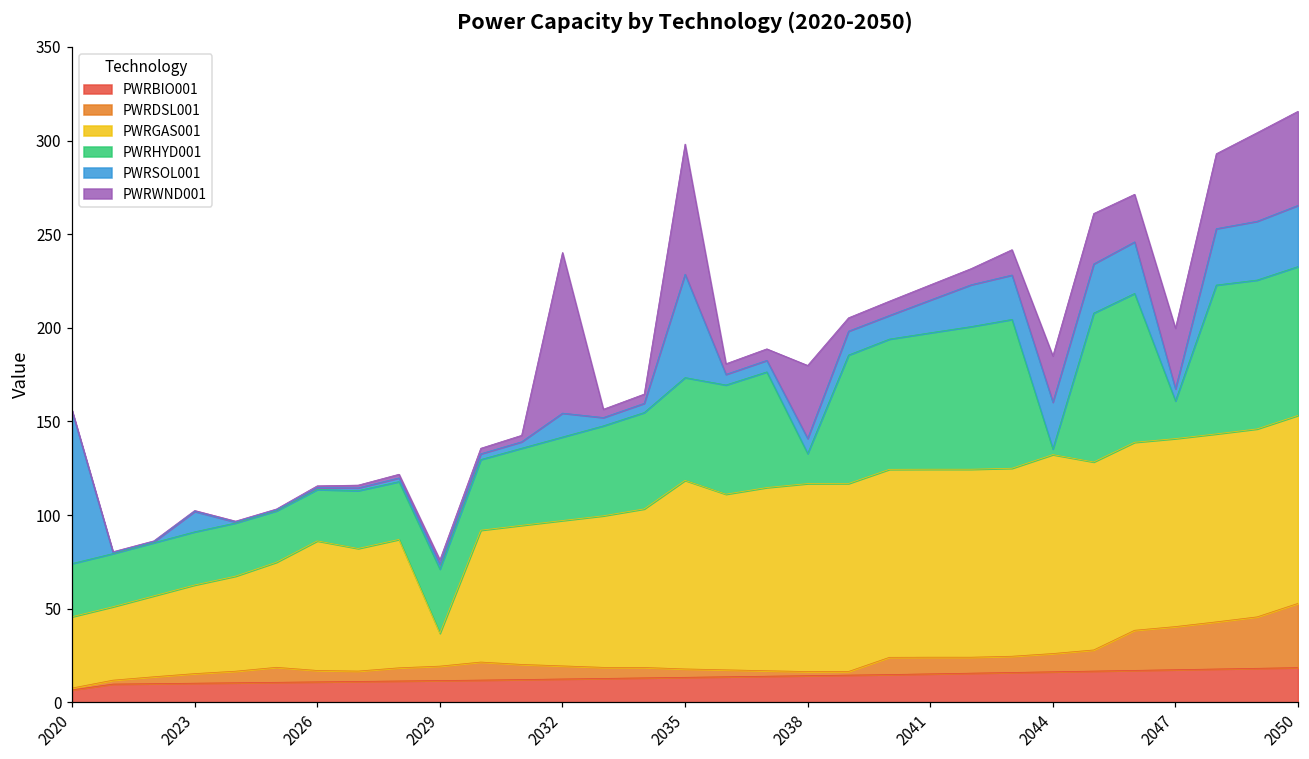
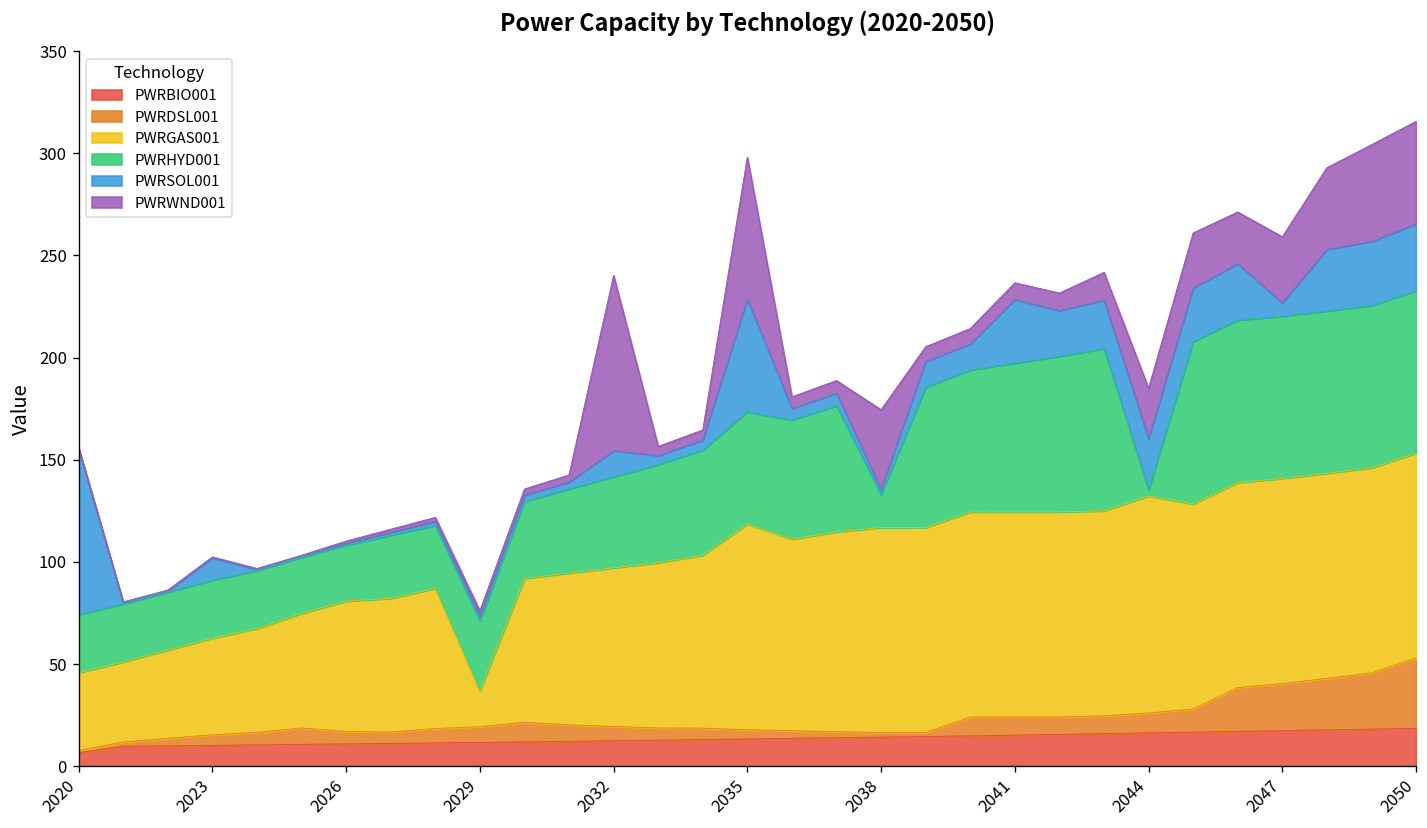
  {
    "PWRGAS001": {
      "2020": 38,
      "2023": 47,
-     "2026": 69,
+     "2026": 64,
      "2029": 18,
      "2032": 78,
      "2035": 101,
      "2038": 100,
      "2041": 100,
      "2044": 106,
      "2047": 100,
      "2050": 100
    },
    "PWRHYD001": {
      "2020": 28,
      "2023": 28,
      "2029": 34,
      "2032": 45,
      "2035": 55,
      "2038": 16,
      "2041": 73,
      "2044": 3,
-     "2047": 20,
+     "2047": 79,
      "2050": 79
    },
    "PWRSOL001": {
      "2029": 2,
      "2032": 13,
      "2035": 55,
-     "2038": 8,
-     "2041": 17,
+     "2038": 3,
+     "2041": 31,
      "2044": 25,
      "2047": 6,
      "2050": 33
    },
    "PWRWND001": {
      "2029": 2,
      "2032": 86,
      "2035": 69,
      "2038": 39,
      "2041": 8,
      "2044": 25,
      "2047": 32,
      "2050": 50
    }
  }
